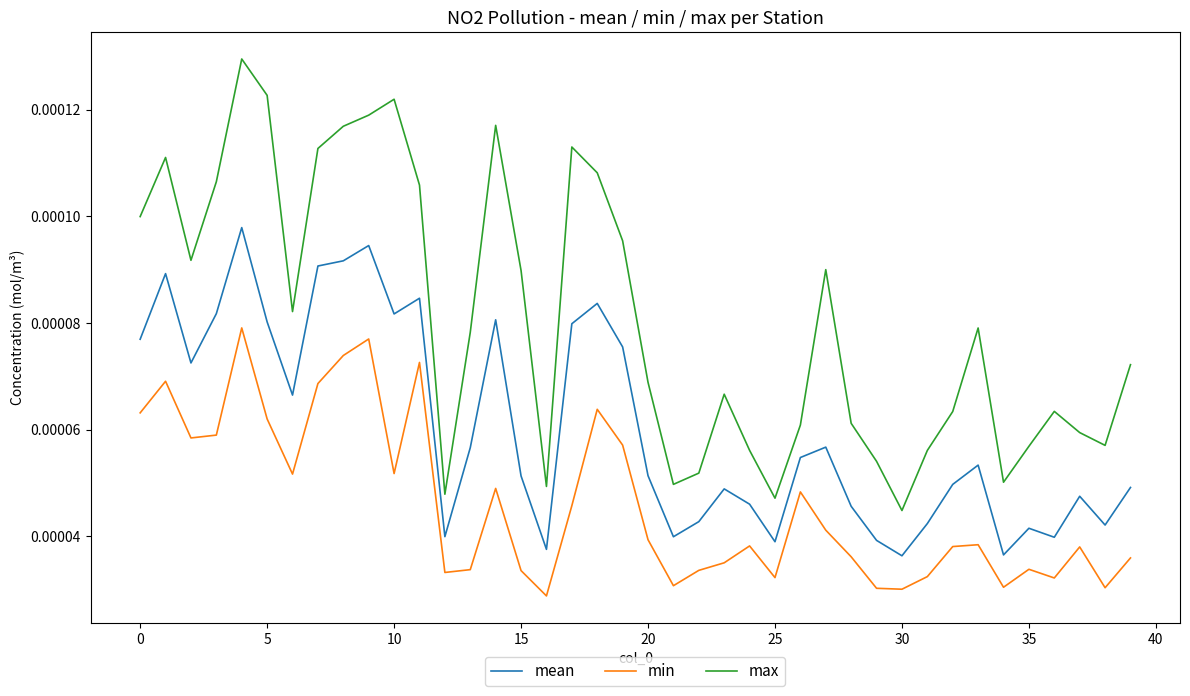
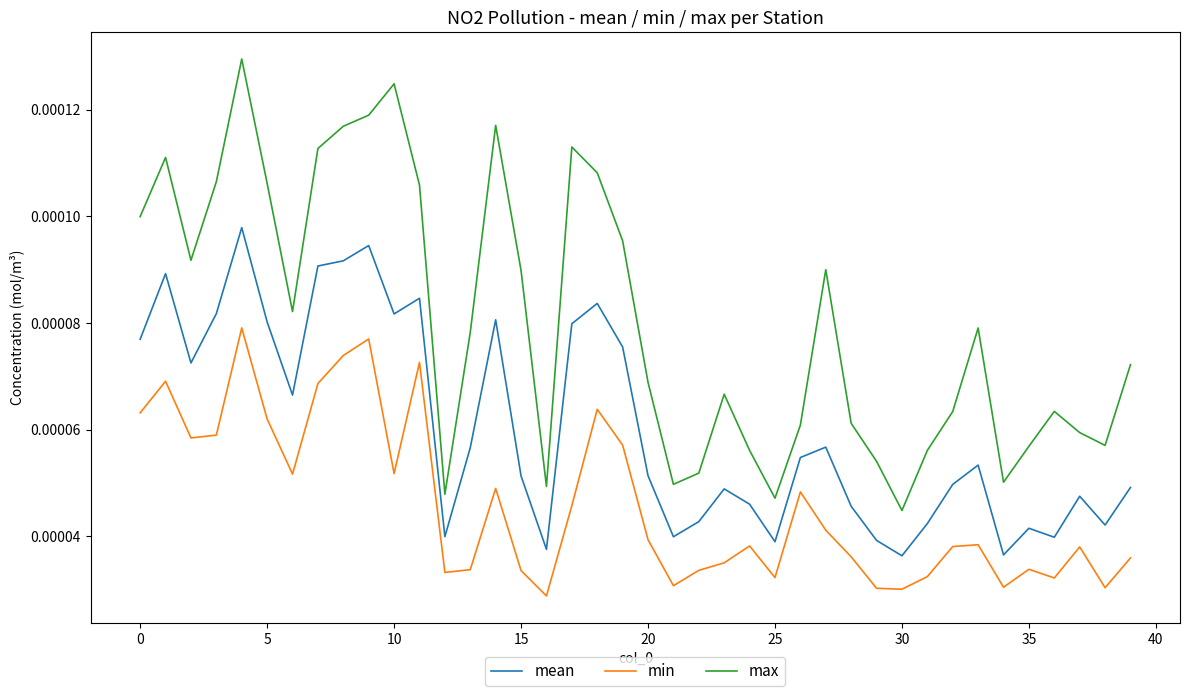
  {
    "mean": {
      "0": 0.000077,
      "5": 0.000080,
      "10": 0.000082,
      "15": 0.000051,
      "20": 0.000051,
      "25": 0.000039,
      "30": 0.000036,
      "35": 0.000041
    },
    "min": {
      "0": 0.000063,
      "5": 0.000062,
      "10": 0.000052,
      "15": 0.000034,
      "20": 0.000039,
      "25": 0.000032,
      "30": 0.000030,
      "35": 0.000034
    },
    "max": {
      "0": 0.000100,
-     "5": 0.000123,
-     "10": 0.000122,
+     "5": 0.000106,
+     "10": 0.000125,
      "15": 0.000090,
      "20": 0.000069,
      "25": 0.000047,
      "30": 0.000045,
      "35": 0.000057
    }
  }
